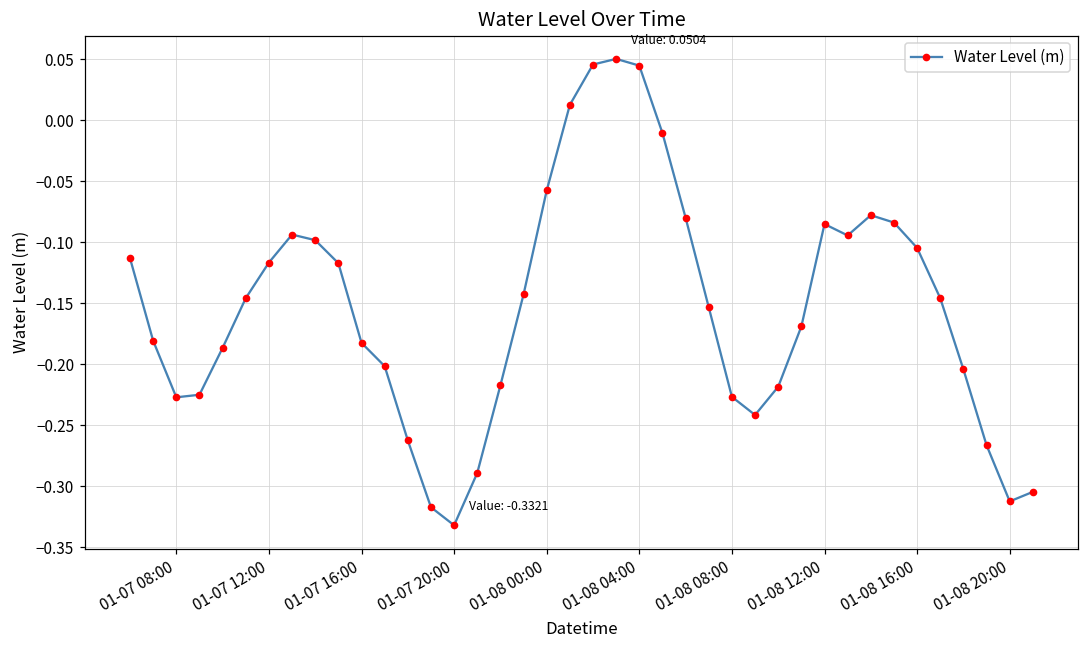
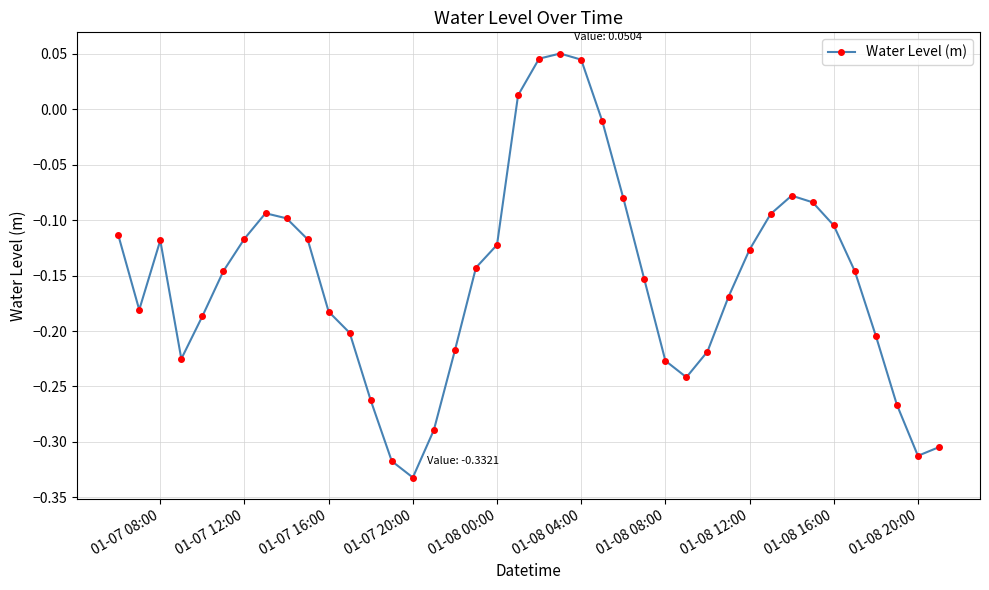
  {
-   "01-07 08:00": -0.227,
+   "01-07 08:00": -0.118,
    "01-07 12:00": -0.117,
    "01-07 16:00": -0.183,
-   "01-08 00:00": -0.058,
+   "01-08 00:00": -0.122,
    "01-08 08:00": -0.227,
-   "01-08 12:00": -0.085,
+   "01-08 12:00": -0.127,
    "01-08 16:00": -0.105,
    "01-08 20:00": -0.313
  }
